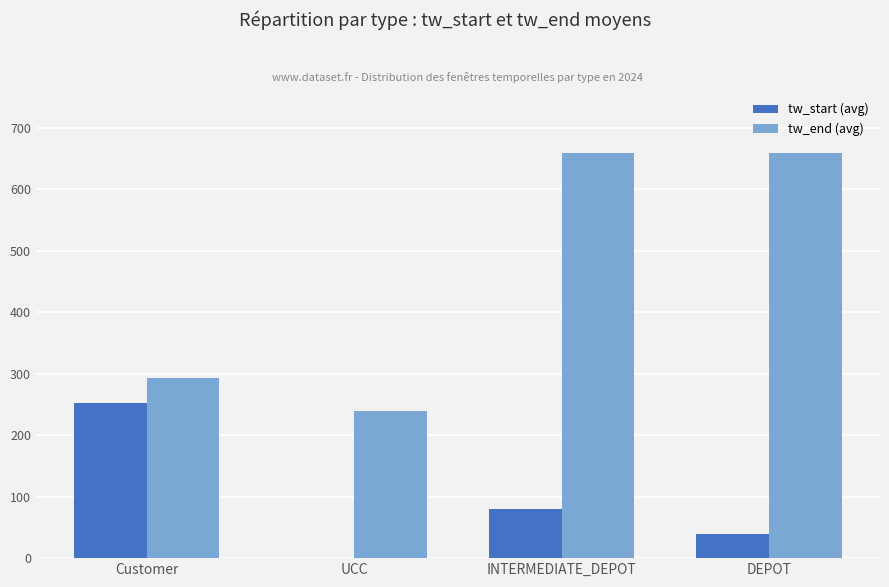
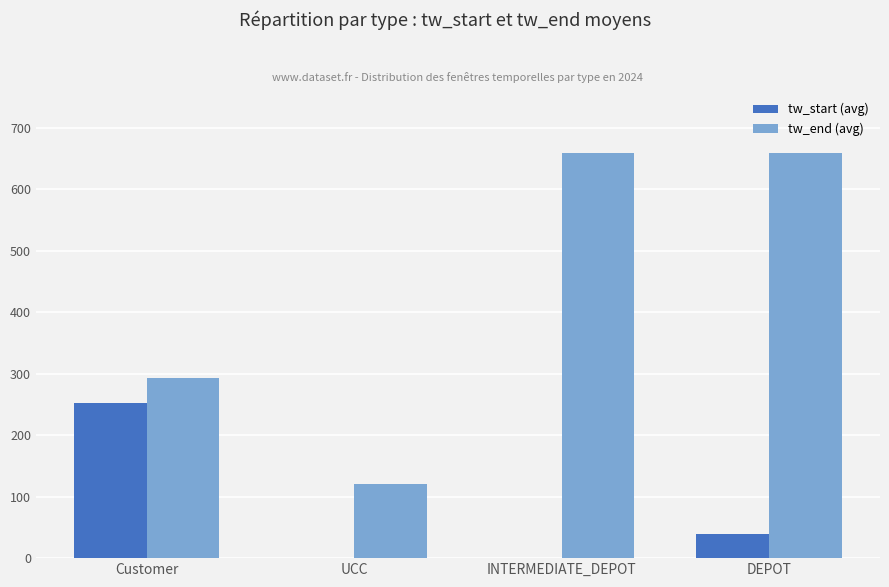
  {
    "tw_start (avg)": {
      "Customer": 250,
      "UCC": 0,
-     "INTERMEDIATE_DEPOT": 80,
+     "INTERMEDIATE_DEPOT": 0,
      "DEPOT": 40
    },
    "tw_end (avg)": {
      "Customer": 290,
-     "UCC": 240,
+     "UCC": 120,
      "INTERMEDIATE_DEPOT": 660,
      "DEPOT": 660
    }
  }
